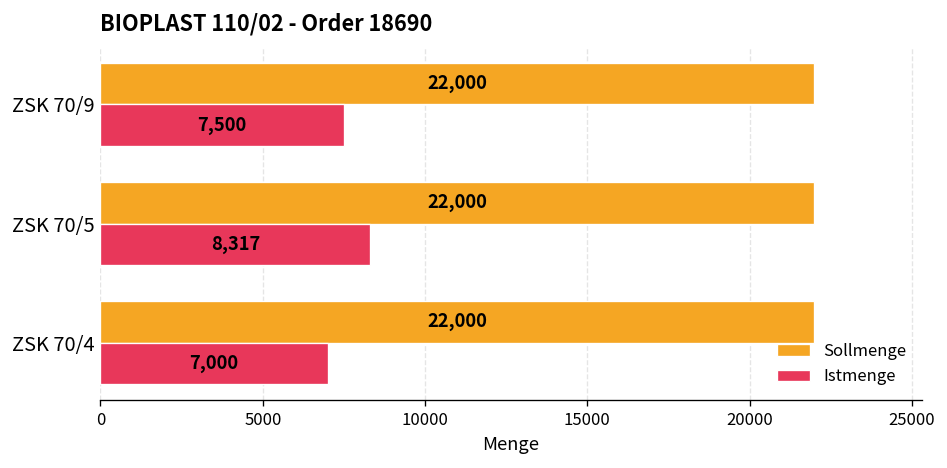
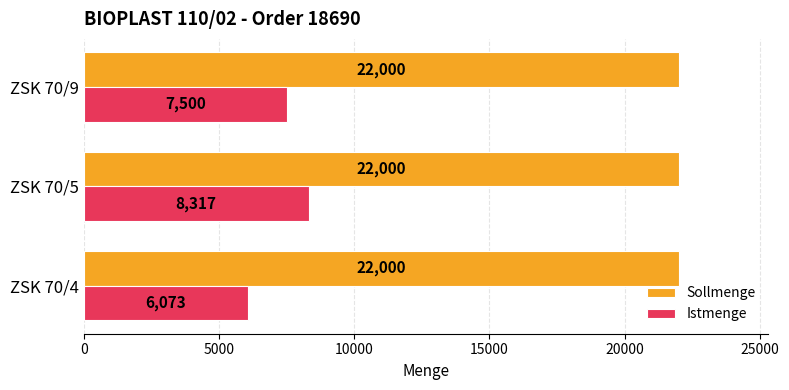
  {
    "Sollmenge": {
      "ZSK 70/9": "22,000",
      "ZSK 70/5": "22,000",
      "ZSK 70/4": "22,000"
    },
    "Istmenge": {
      "ZSK 70/9": "7,500",
      "ZSK 70/5": "8,317",
-     "ZSK 70/4": "7,000"
+     "ZSK 70/4": "6,073"
    }
  }
